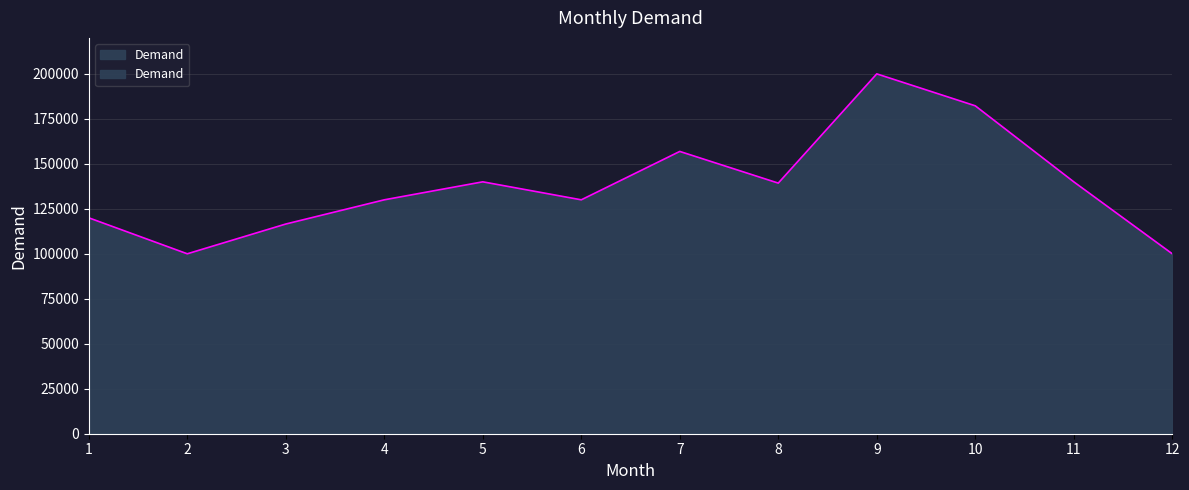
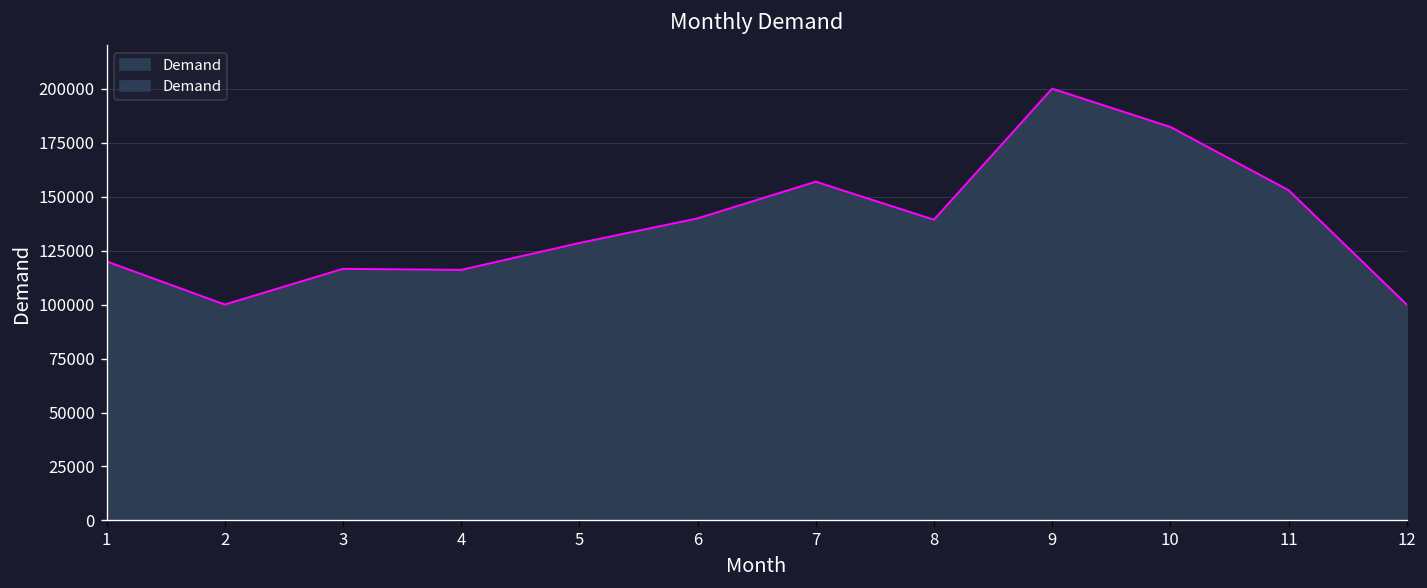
  {
    "1": 120000,
    "2": 100000,
    "3": 117000,
-   "4": 130000,
-   "5": 140000,
-   "6": 130000,
+   "4": 116000,
+   "5": 129000,
+   "6": 140000,
    "7": 157000,
    "8": 139000,
    "9": 200000,
    "10": 182000,
-   "11": 140000,
+   "11": 153000,
    "12": 100000
  }
